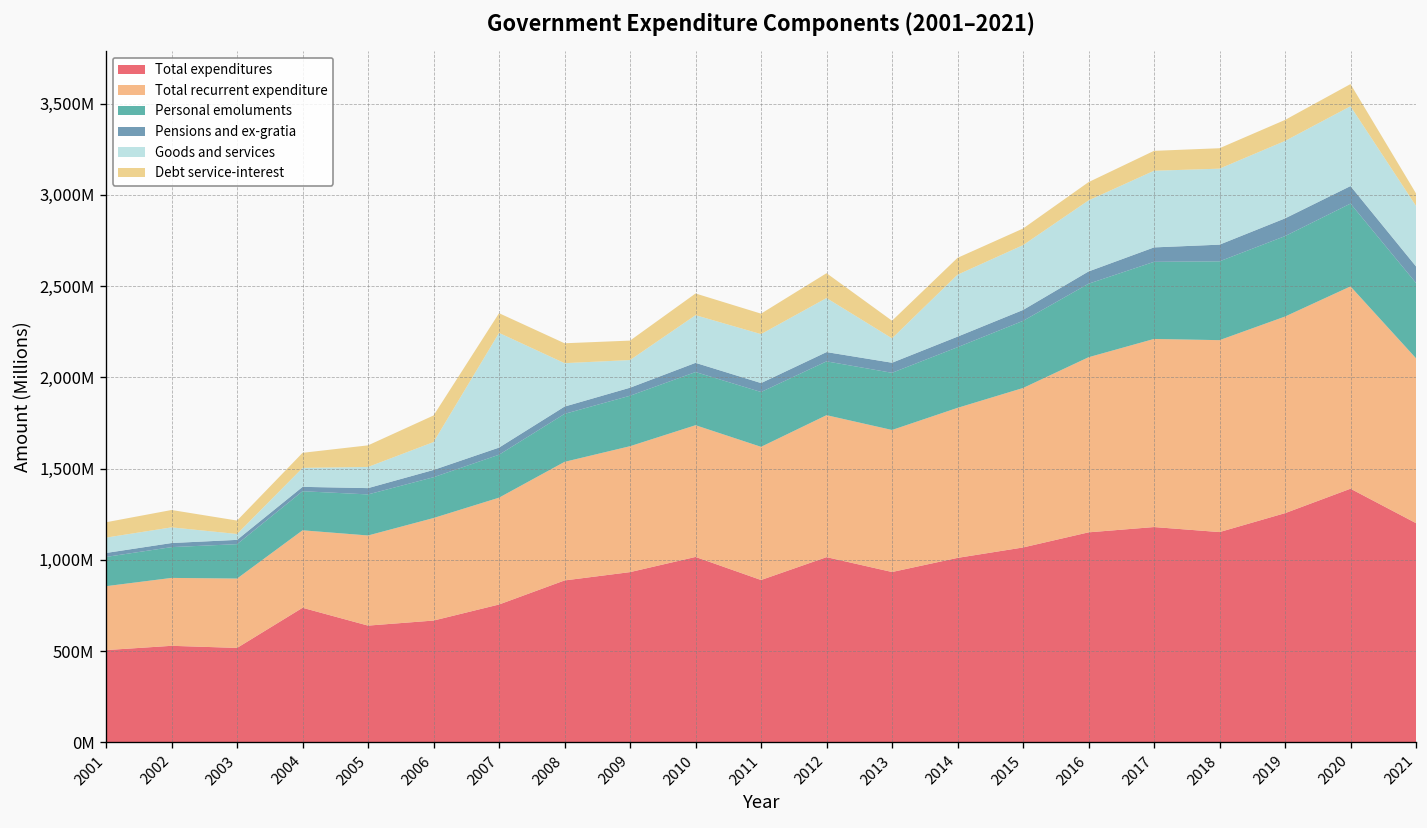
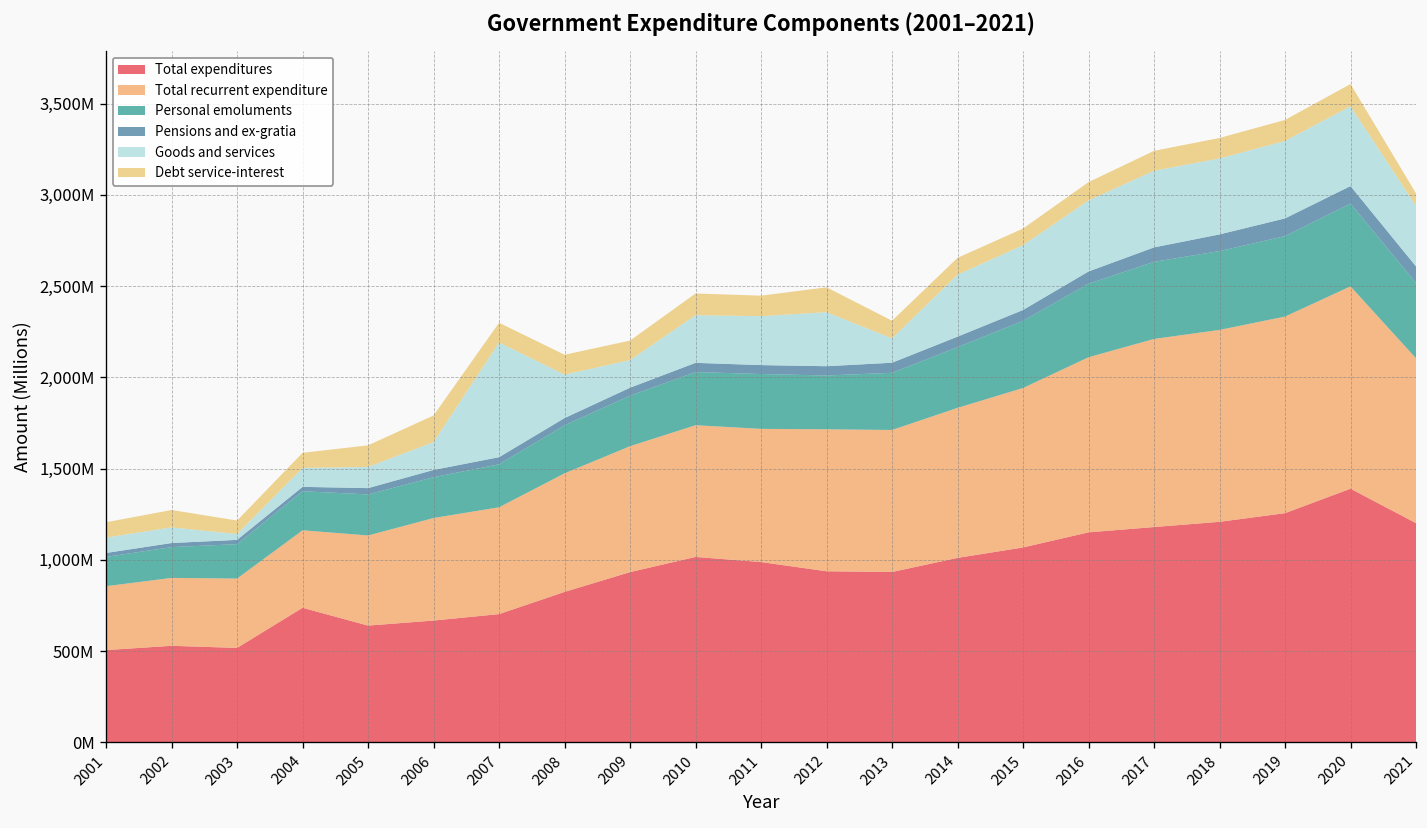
  {
    "Total expenditures": {
      "2001": "510,000,000",
      "2002": "530,000,000",
      "2003": "520,000,000",
      "2004": "740,000,000",
      "2005": "640,000,000",
      "2006": "670,000,000",
-     "2007": "760,000,000",
-     "2008": "890,000,000",
+     "2007": "700,000,000",
+     "2008": "820,000,000",
      "2009": "930,000,000",
      "2010": "1,020,000,000",
-     "2011": "890,000,000",
-     "2012": "1,020,000,000",
+     "2011": "990,000,000",
+     "2012": "940,000,000",
      "2013": "930,000,000",
      "2014": "1,010,000,000",
      "2015": "1,070,000,000",
      "2016": "1,150,000,000",
      "2017": "1,180,000,000",
-     "2018": "1,150,000,000",
+     "2018": "1,210,000,000",
      "2019": "1,260,000,000",
      "2020": "1,390,000,000",
      "2021": "1,200,000,000"
    },
    "Goods and services": {
      "2001": "80,000,000",
      "2002": "90,000,000",
      "2003": "30,000,000",
      "2004": "100,000,000",
      "2005": "120,000,000",
      "2006": "150,000,000",
      "2007": "630,000,000",
      "2008": "240,000,000",
      "2009": "150,000,000",
      "2010": "260,000,000",
      "2011": "270,000,000",
      "2012": "300,000,000",
      "2013": "130,000,000",
      "2014": "340,000,000",
      "2015": "360,000,000",
      "2016": "390,000,000",
      "2017": "420,000,000",
      "2018": "420,000,000",
      "2019": "420,000,000",
      "2020": "440,000,000",
      "2021": "330,000,000"
    }
  }
